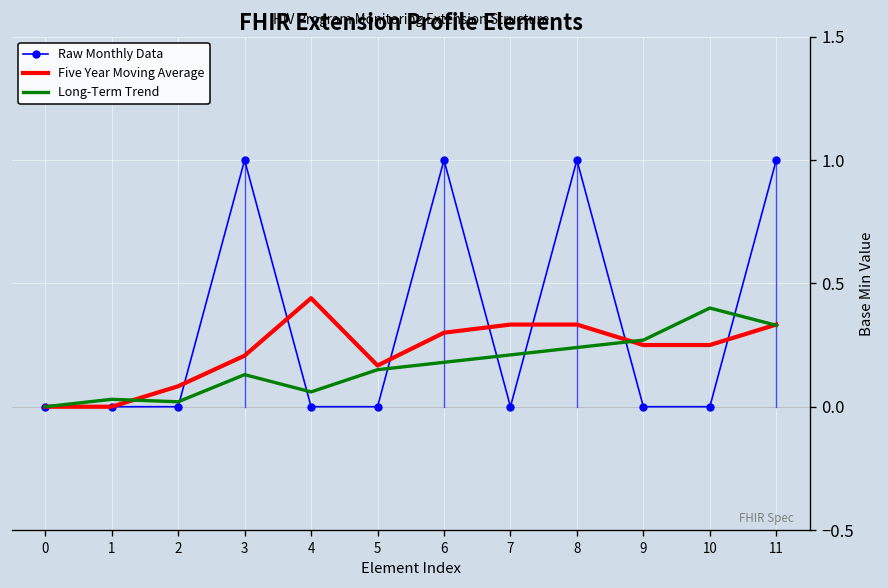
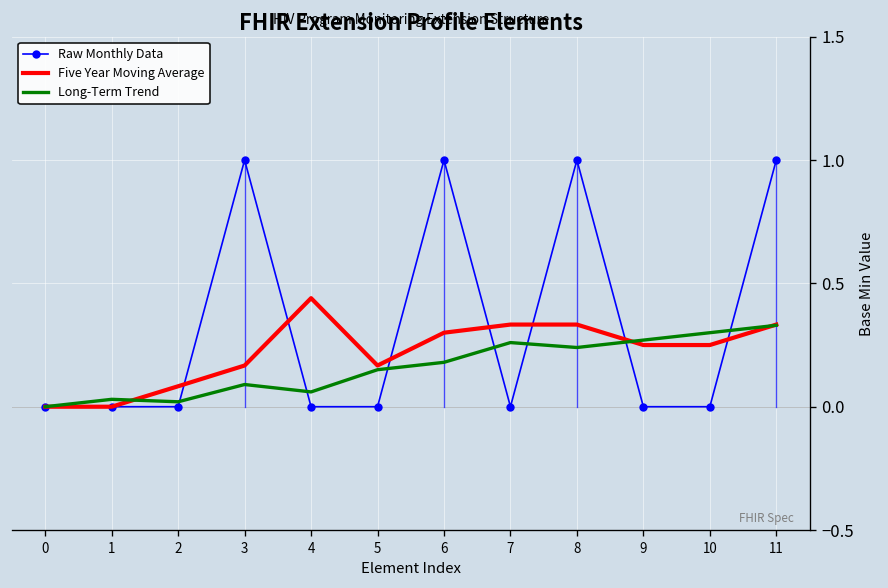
  {
    "Five Year Moving Average": {
      "2": 0.08,
-     "3": 0.21,
+     "3": 0.17,
      "4": 0.44,
      "5": 0.17,
      "6": 0.30,
      "7": 0.33,
      "8": 0.33,
      "9": 0.25,
      "10": 0.25
    },
    "Long-Term Trend": {
      "1": 0.03,
      "2": 0.02,
-     "3": 0.13,
+     "3": 0.09,
      "4": 0.06,
      "5": 0.15,
      "6": 0.18,
-     "7": 0.21,
+     "7": 0.26,
      "8": 0.24,
      "9": 0.27,
-     "10": 0.4
+     "10": 0.3
    }
  }
